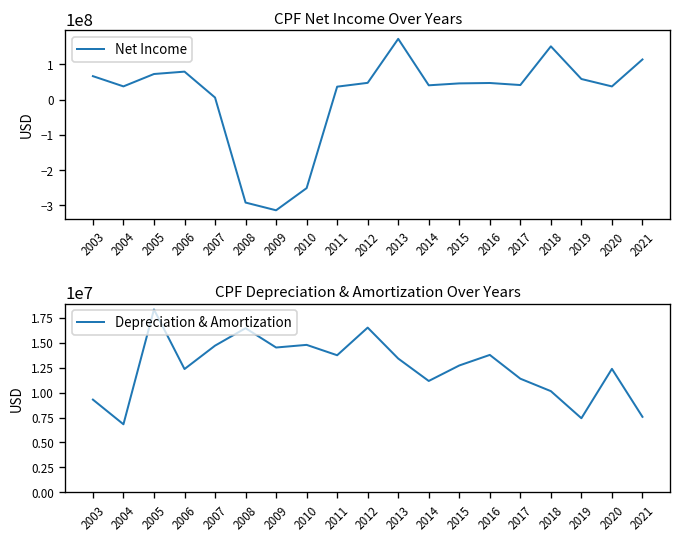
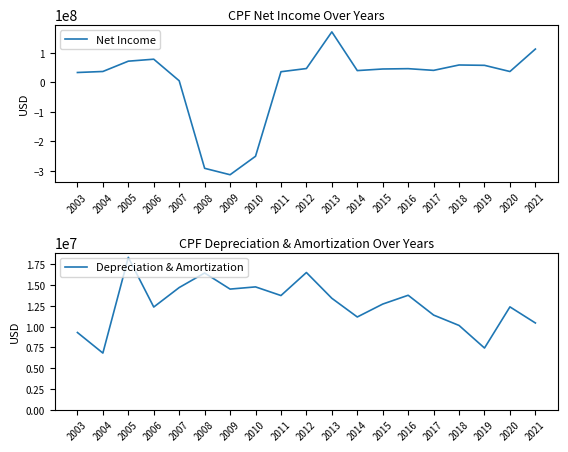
  {
    "CPF Net Income Over Years": {
-     "2003": 70000000,
+     "2003": 30000000,
      "2004": 40000000,
      "2005": 70000000,
      "2006": 80000000,
      "2007": 10000000,
      "2008": -290000000,
      "2009": -310000000,
      "2010": -250000000,
      "2011": 40000000,
      "2012": 50000000,
      "2013": 170000000,
      "2014": 40000000,
      "2015": 50000000,
      "2016": 50000000,
      "2017": 40000000,
-     "2018": 150000000,
+     "2018": 60000000,
      "2019": 60000000,
      "2020": 40000000,
      "2021": 110000000
    },
    "CPF Depreciation & Amortization Over Years": {
      "2003": 9000000,
      "2004": 7000000,
      "2005": 18000000,
      "2006": 12000000,
      "2007": 15000000,
      "2009": 15000000,
      "2010": 15000000,
      "2011": 14000000,
      "2012": 17000000,
      "2013": 13000000,
      "2014": 11000000,
      "2015": 13000000,
      "2016": 14000000,
      "2017": 11000000,
      "2018": 10000000,
      "2019": 7000000,
      "2020": 12000000,
-     "2021": 8000000
+     "2021": 10000000
    }
  }
